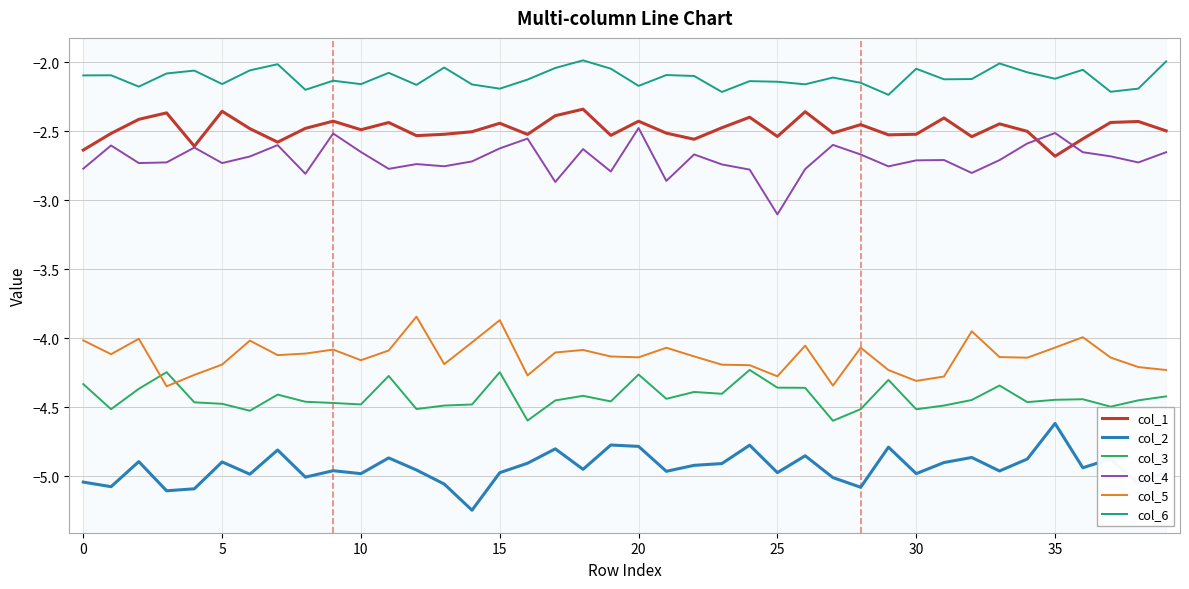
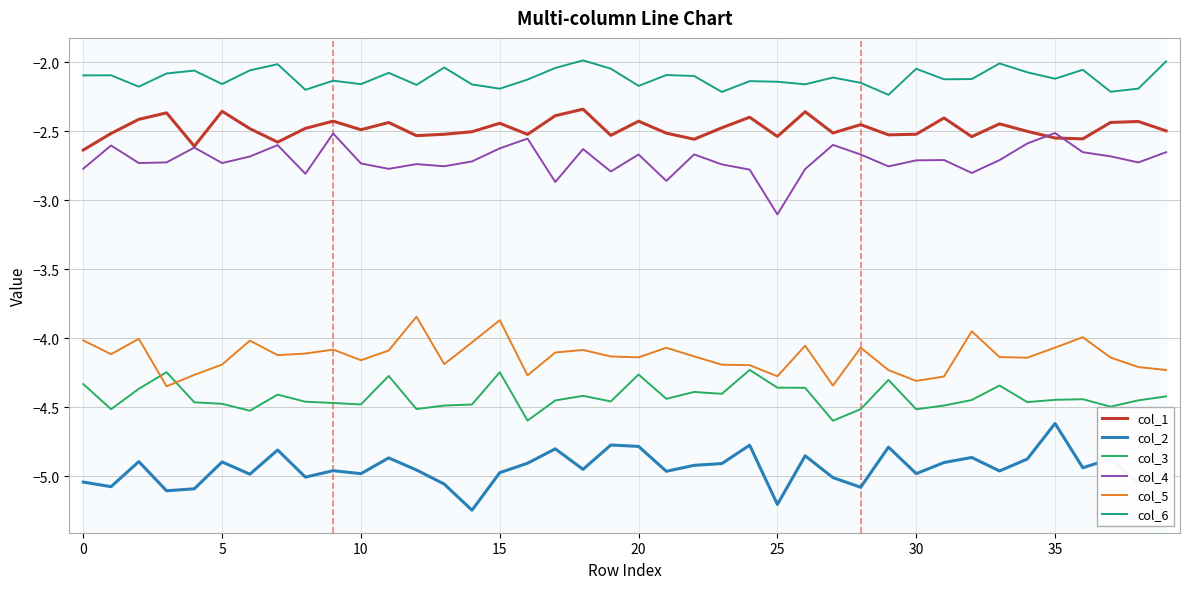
  {
    "col_1": {
      "0": -2.64,
      "5": -2.36,
      "10": -2.49,
      "15": -2.44,
      "20": -2.43,
      "25": -2.54,
      "30": -2.52,
-     "35": -2.68
+     "35": -2.55
    },
    "col_2": {
      "0": -5.04,
      "5": -4.89,
      "10": -4.98,
      "15": -4.97,
      "20": -4.78,
-     "25": -4.97,
+     "25": -5.20,
      "30": -4.98,
      "35": -4.62
    },
    "col_4": {
      "0": -2.77,
      "5": -2.73,
-     "10": -2.65,
+     "10": -2.73,
      "15": -2.63,
-     "20": -2.48,
+     "20": -2.67,
      "25": -3.10,
      "30": -2.71,
      "35": -2.51
    },
    "col_5": {
      "0": -4.01,
      "5": -4.19,
      "10": -4.16,
      "15": -3.87,
      "20": -4.14,
      "25": -4.27,
      "30": -4.31,
      "35": -4.07
    }
  }
